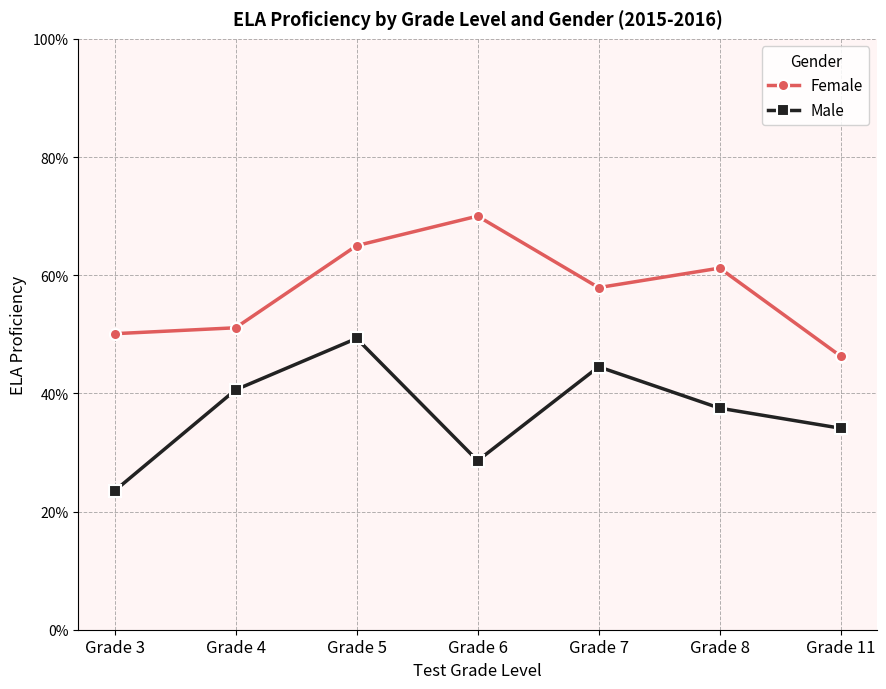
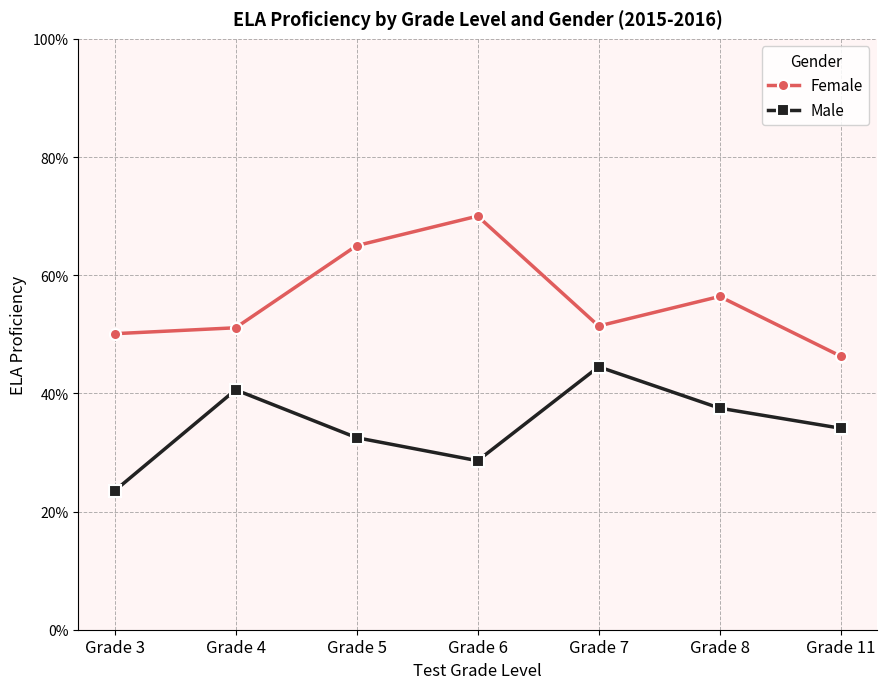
  {
    "Female": {
      "Grade 3": "50%",
      "Grade 4": "51%",
      "Grade 5": "65%",
      "Grade 6": "70%",
-     "Grade 7": "58%",
-     "Grade 8": "61%",
+     "Grade 7": "51%",
+     "Grade 8": "56%",
      "Grade 11": "46%"
    },
    "Male": {
      "Grade 3": "24%",
      "Grade 4": "41%",
-     "Grade 5": "49%",
+     "Grade 5": "33%",
      "Grade 6": "29%",
      "Grade 7": "45%",
      "Grade 8": "38%",
      "Grade 11": "34%"
    }
  }
